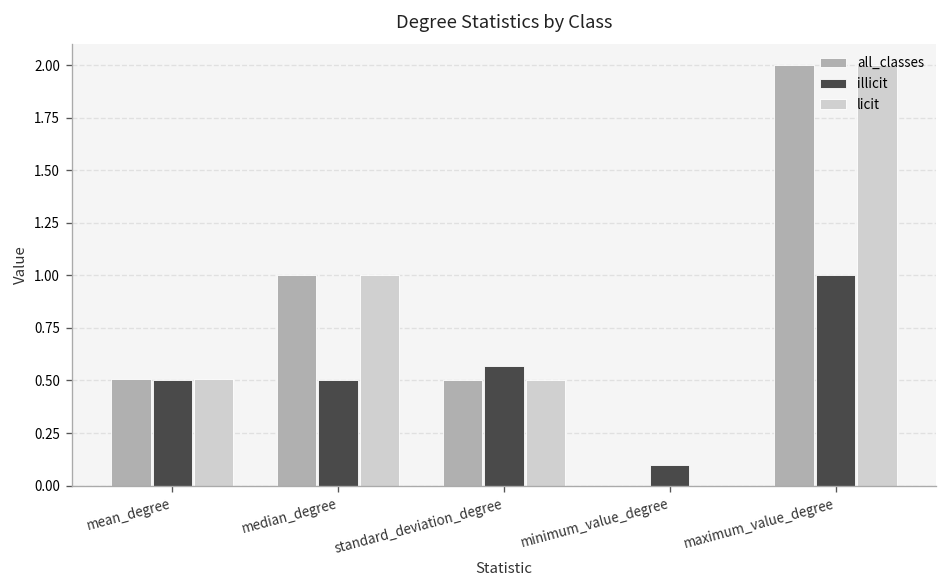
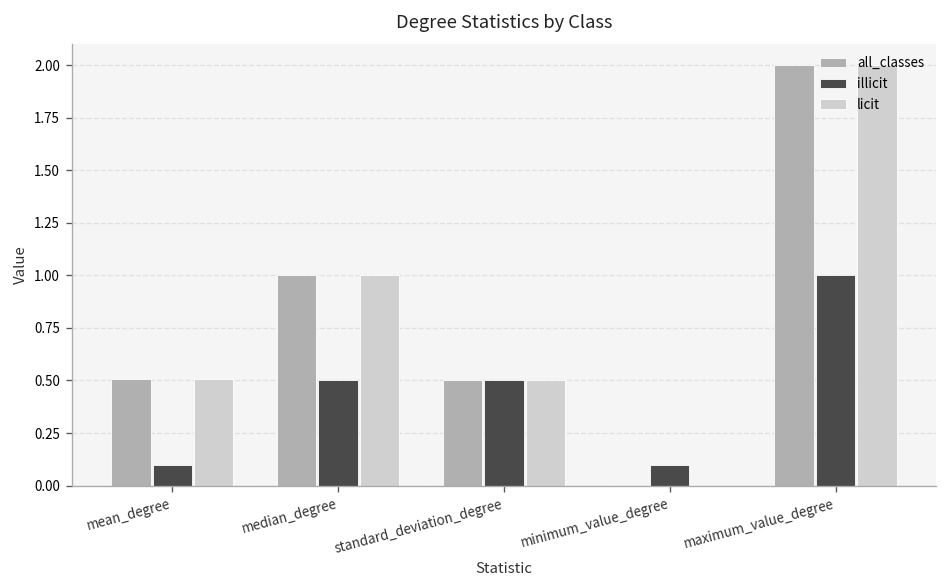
  {
    "illicit": {
-     "mean_degree": 0.5,
+     "mean_degree": 0.1,
      "median_degree": 0.50,
-     "standard_deviation_degree": 0.57,
+     "standard_deviation_degree": 0.50,
      "minimum_value_degree": 0.10,
      "maximum_value_degree": 1.00
    }
  }
